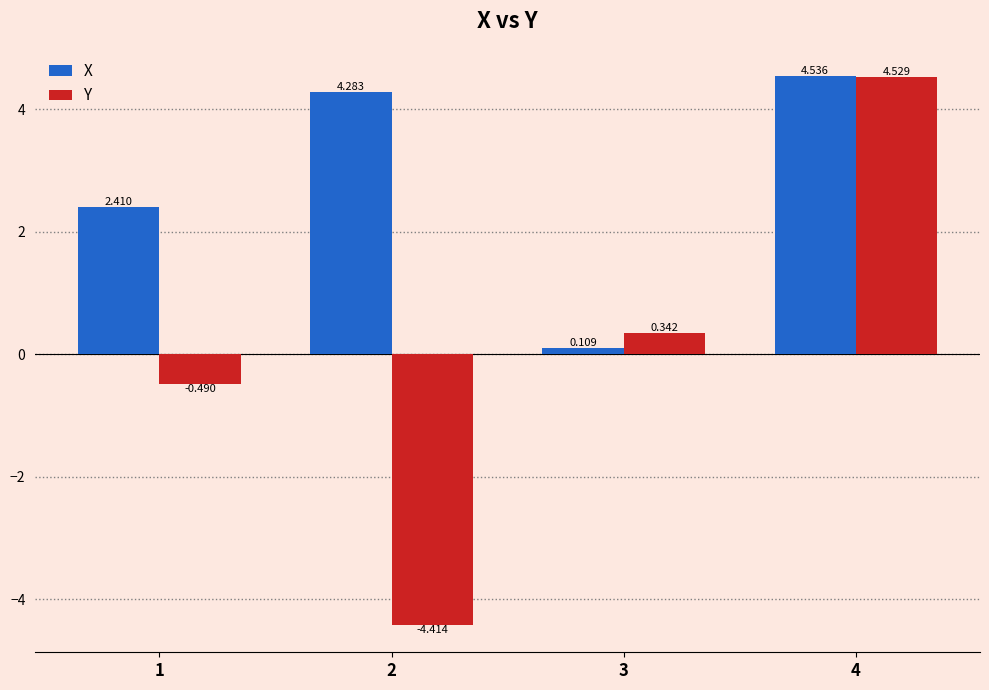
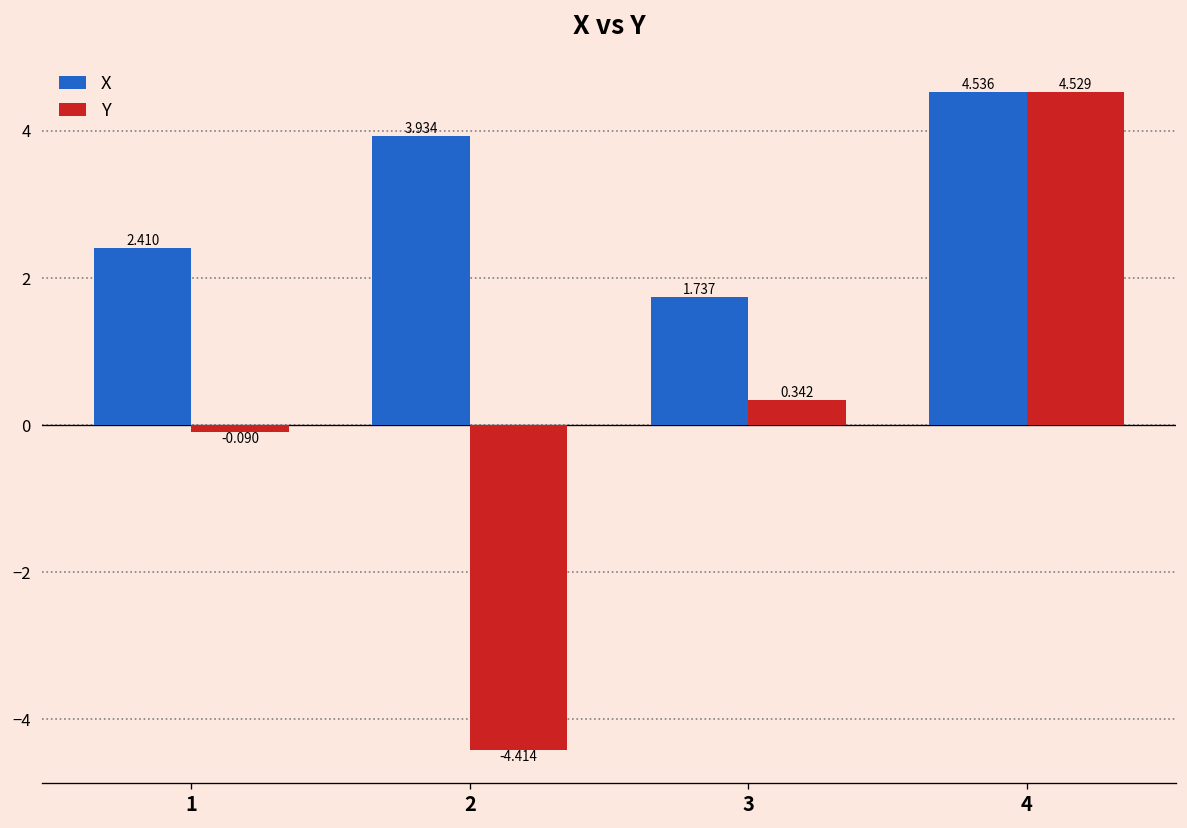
  {
    "X": {
      "1": 2.410,
-     "2": 4.283,
-     "3": 0.109,
+     "2": 3.934,
+     "3": 1.737,
      "4": 4.536
    },
    "Y": {
-     "1": -0.490,
+     "1": -0.090,
      "2": -4.414,
      "3": 0.342,
      "4": 4.529
    }
  }
